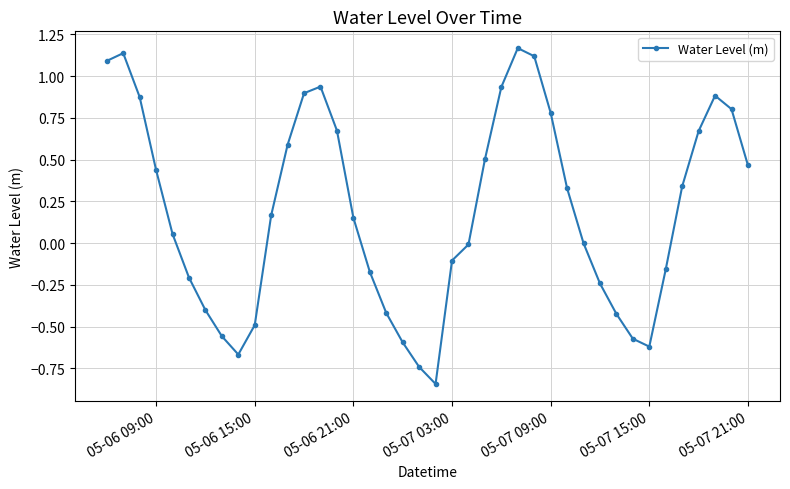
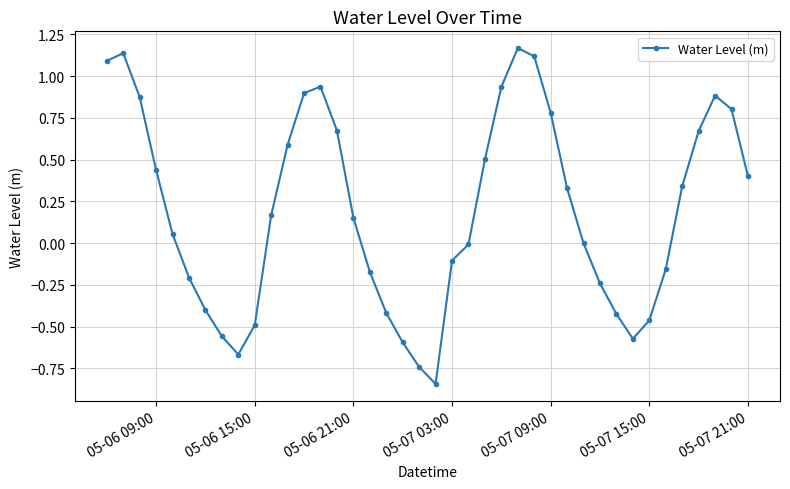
  {
    "05-06 09:00": 0.44,
    "05-06 15:00": -0.49,
    "05-06 21:00": 0.15,
    "05-07 03:00": -0.10,
    "05-07 09:00": 0.78,
-   "05-07 15:00": -0.62,
-   "05-07 21:00": 0.47
+   "05-07 15:00": -0.46,
+   "05-07 21:00": 0.40
  }
